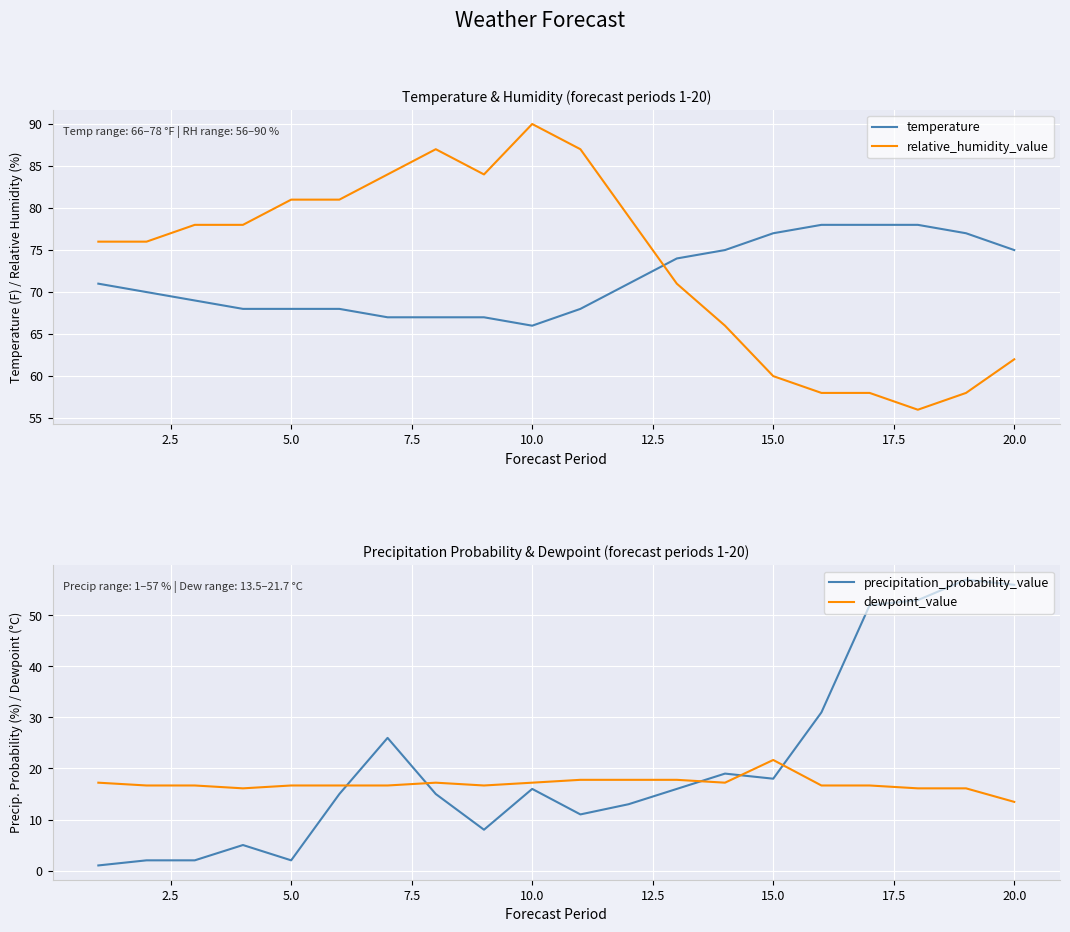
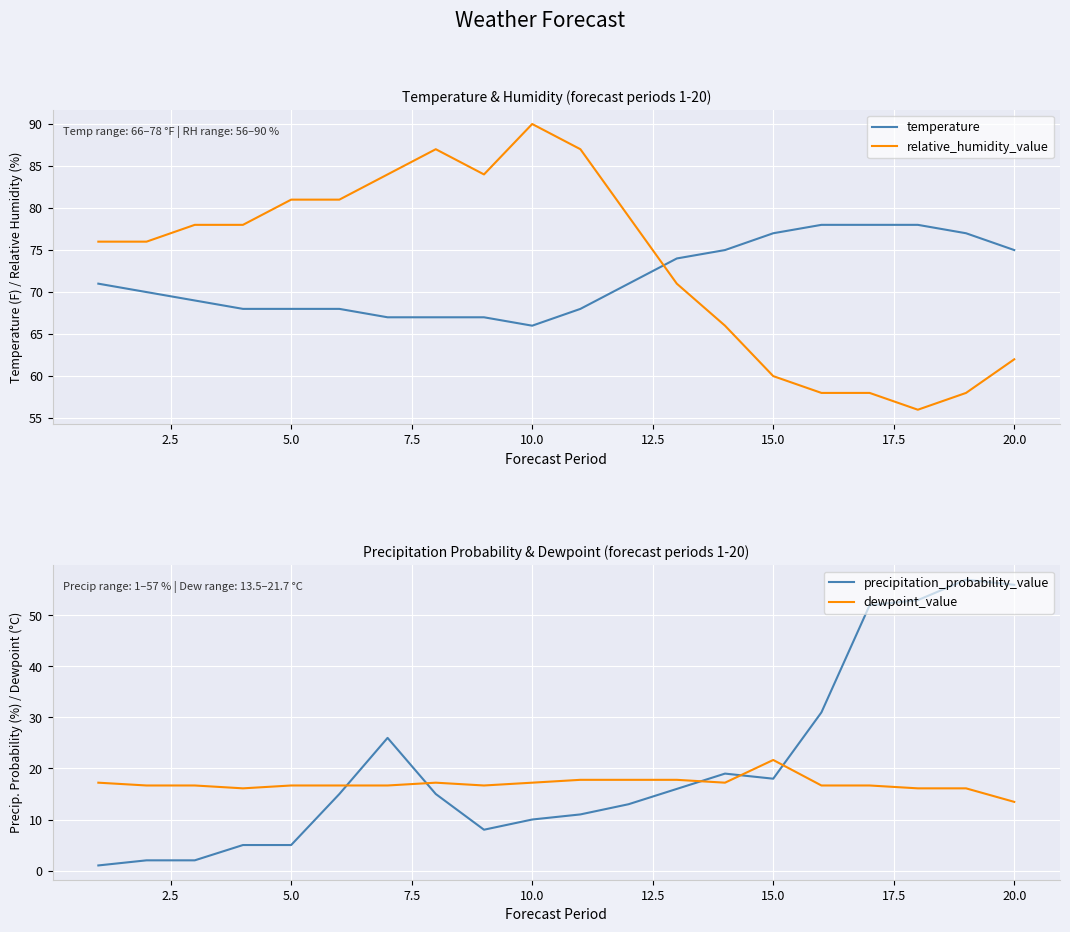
  {
    "Temperature & Humidity (forecast periods 1-20)": {
      "temperature": {
        "5.0": 68,
        "10.0": 66,
        "15.0": 77,
        "20.0": 75
      },
      "relative_humidity_value": {
        "5.0": 81,
        "10.0": 90,
        "15.0": 60,
        "20.0": 62
      }
    },
    "Precipitation Probability & Dewpoint (forecast periods 1-20)": {
      "precipitation_probability_value": {
-       "5.0": 2,
-       "10.0": 16,
+       "5.0": 5,
+       "10.0": 10,
        "15.0": 18
      },
      "dewpoint_value": {
        "5.0": 17,
        "10.0": 17,
        "15.0": 22,
        "20.0": 13
      }
    }
  }
